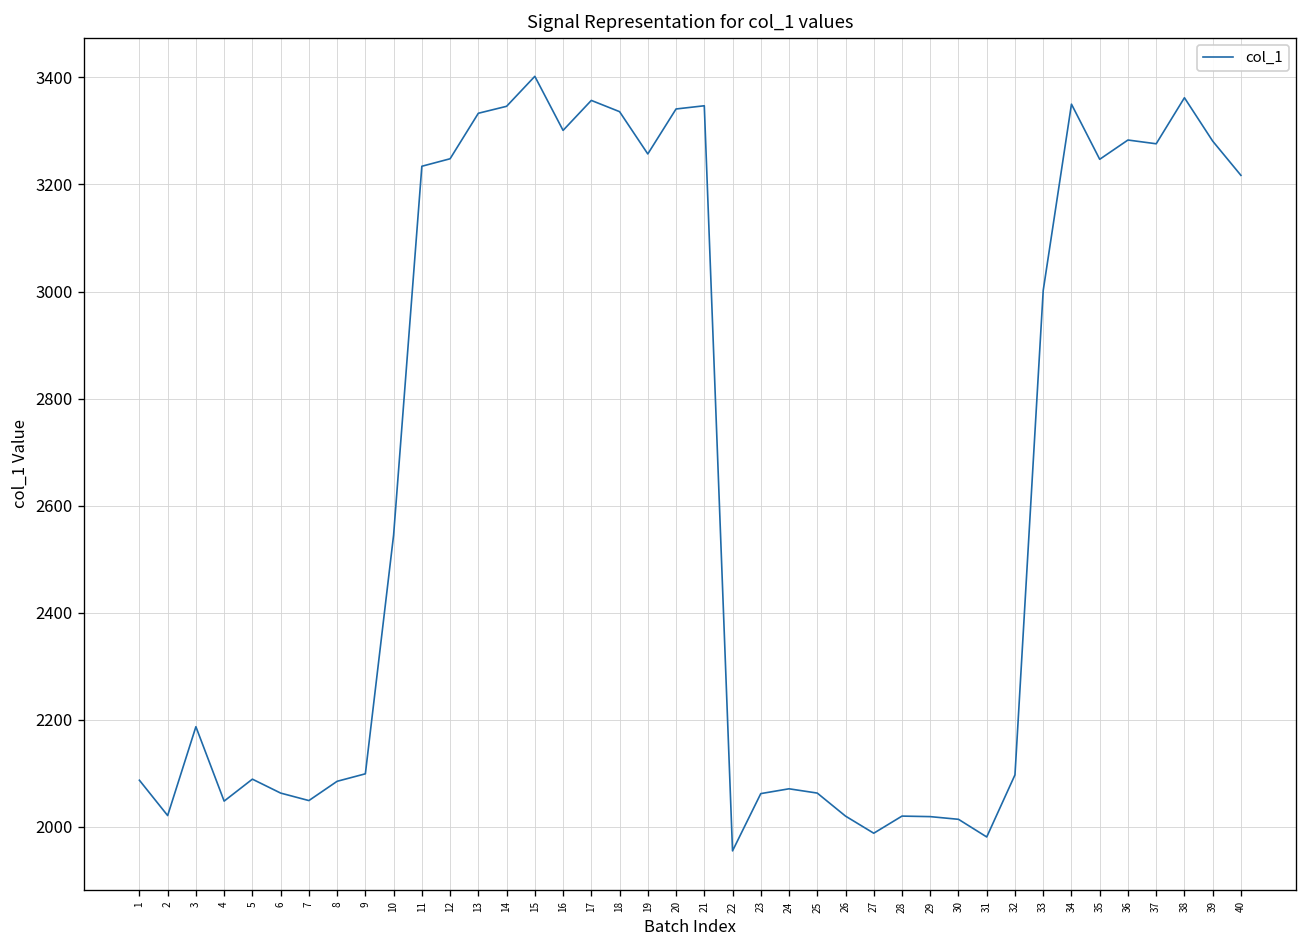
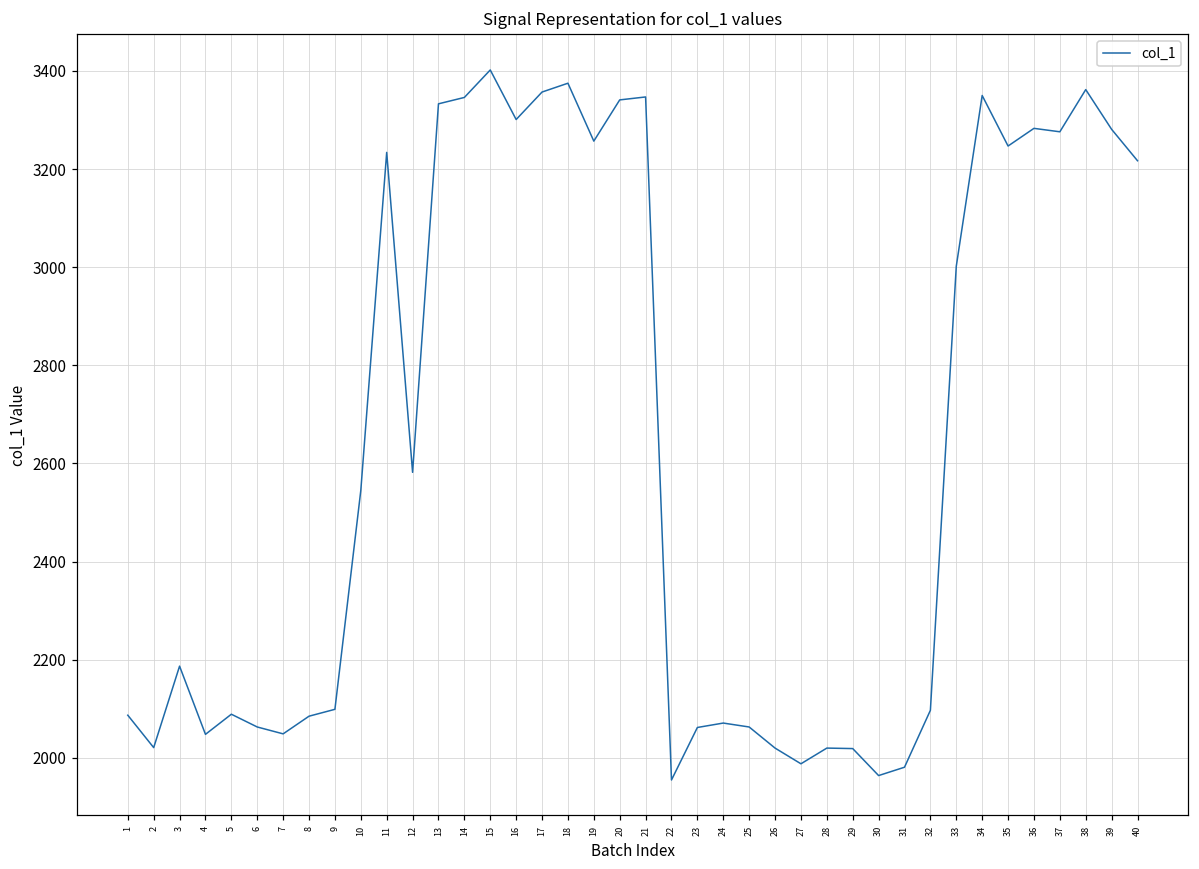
  {
    "1": 2090,
    "2": 2020,
    "3": 2190,
    "4": 2050,
    "5": 2090,
    "6": 2060,
    "7": 2050,
    "8": 2090,
    "9": 2100,
    "10": 2550,
    "11": 3230,
-   "12": 3250,
+   "12": 2580,
    "13": 3330,
    "14": 3350,
    "15": 3400,
    "16": 3300,
    "17": 3360,
-   "18": 3340,
+   "18": 3380,
    "19": 3260,
    "20": 3340,
    "21": 3350,
    "22": 1960,
    "23": 2060,
    "24": 2070,
    "25": 2060,
    "26": 2020,
    "27": 1990,
    "28": 2020,
    "29": 2020,
-   "30": 2010,
+   "30": 1960,
    "31": 1980,
    "32": 2100,
    "33": 3000,
    "34": 3350,
    "35": 3250,
    "36": 3280,
    "37": 3280,
    "38": 3360,
    "39": 3280,
    "40": 3220
  }
